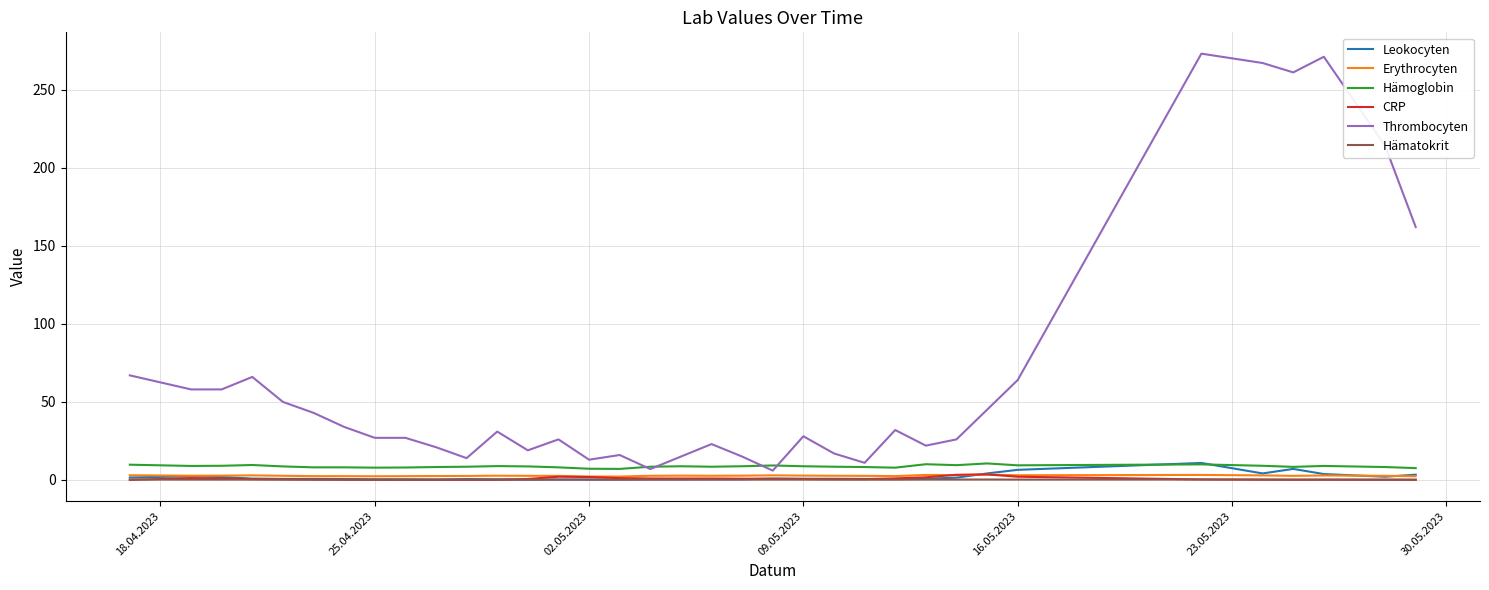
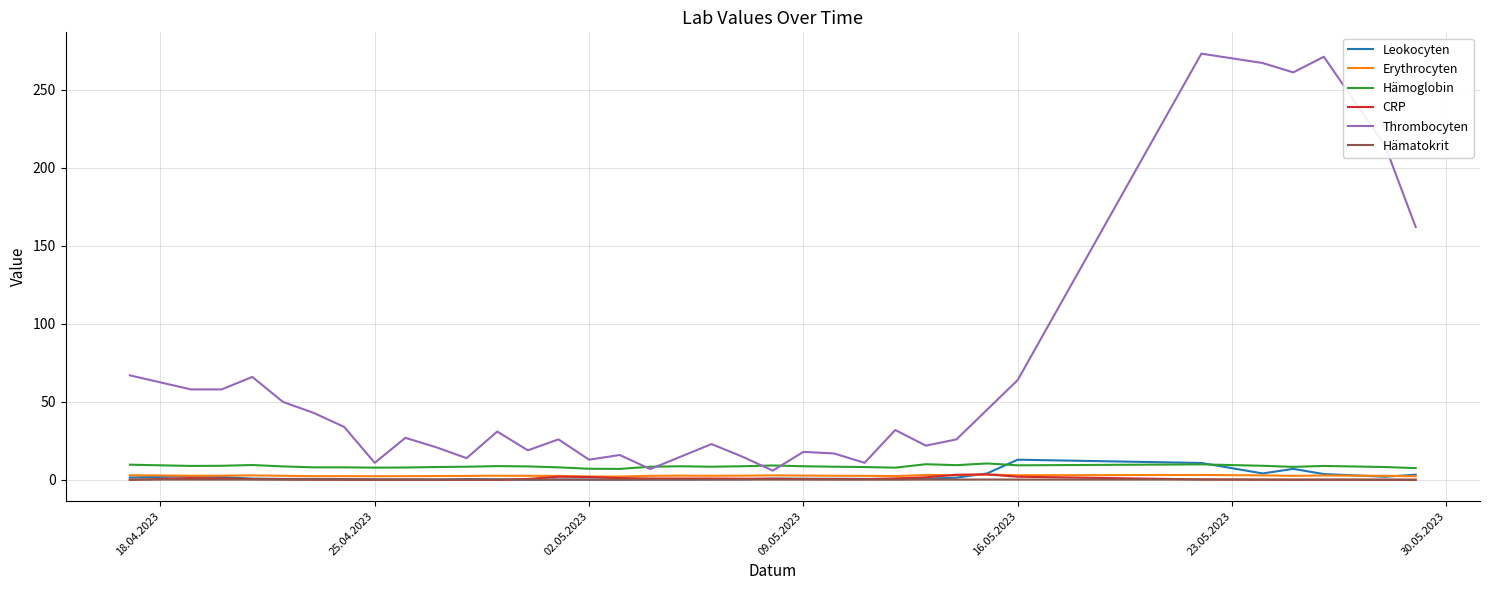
  {
    "Leokocyten": {
-     "16.05.2023": 7
+     "16.05.2023": 13
    },
    "Erythrocyten": {
      "25.04.2023": 2,
      "09.05.2023": 3
    },
    "Hämoglobin": {
      "25.04.2023": 8,
      "02.05.2023": 7,
      "09.05.2023": 9,
      "16.05.2023": 9
    },
    "Thrombocyten": {
-     "25.04.2023": 27,
+     "25.04.2023": 11,
      "02.05.2023": 13,
-     "09.05.2023": 28,
+     "09.05.2023": 18,
      "16.05.2023": 64
    },
    "Hämatokrit": {
      "16.05.2023": 0
    }
  }
